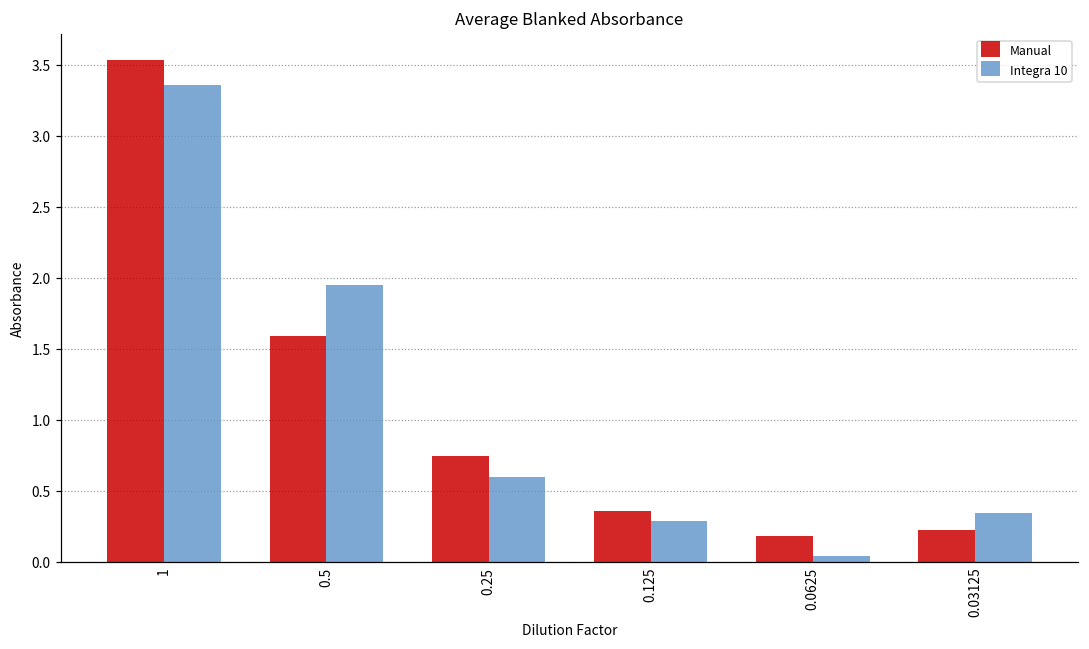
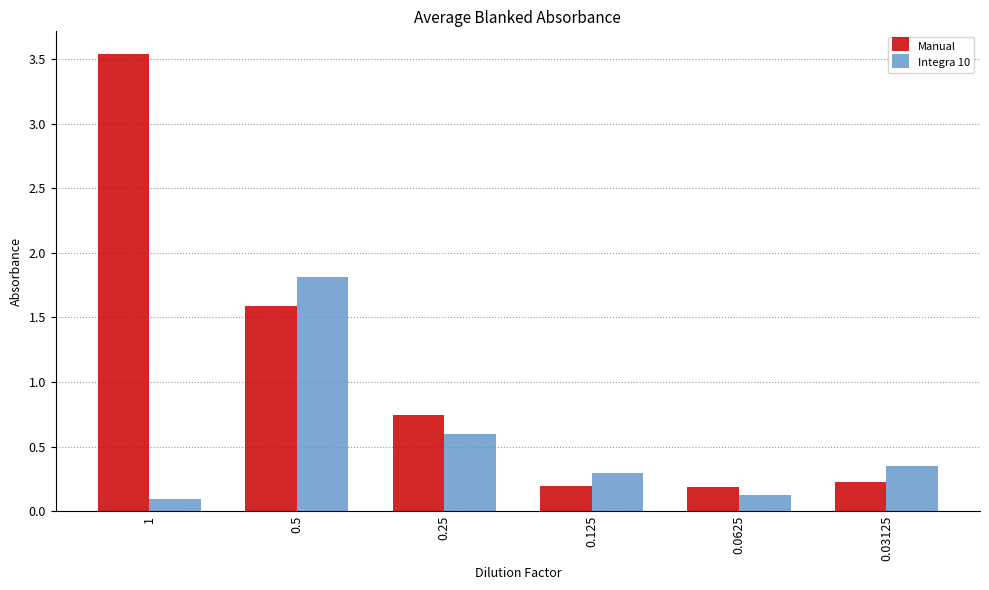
  {
    "Manual": {
      "1": 3.54,
      "0.5": 1.59,
      "0.25": 0.75,
-     "0.125": 0.36,
+     "0.125": 0.20,
      "0.0625": 0.18,
      "0.03125": 0.23
    },
    "Integra 10": {
-     "1": 3.36,
-     "0.5": 1.95,
+     "1": 0.09,
+     "0.5": 1.81,
      "0.25": 0.60,
      "0.125": 0.29,
-     "0.0625": 0.05,
+     "0.0625": 0.12,
      "0.03125": 0.35
    }
  }
